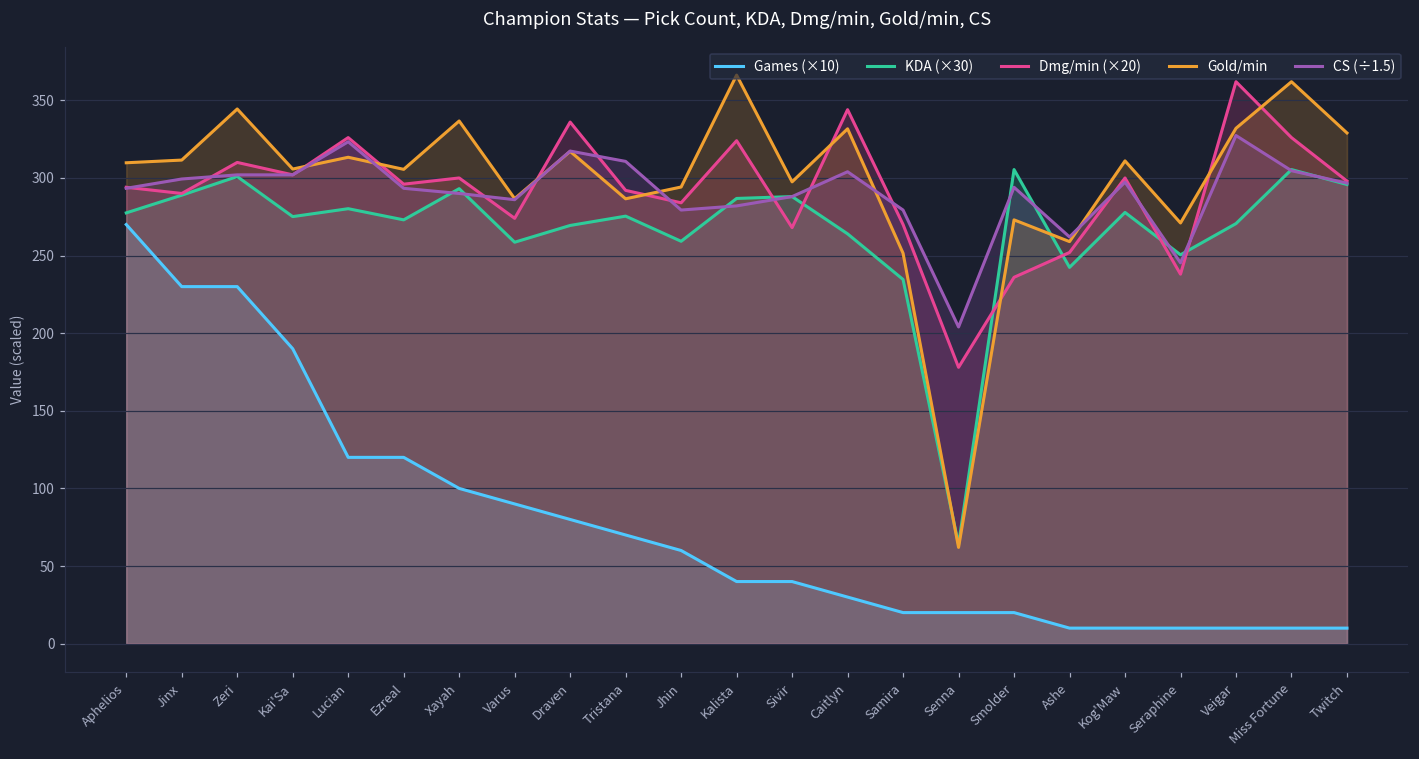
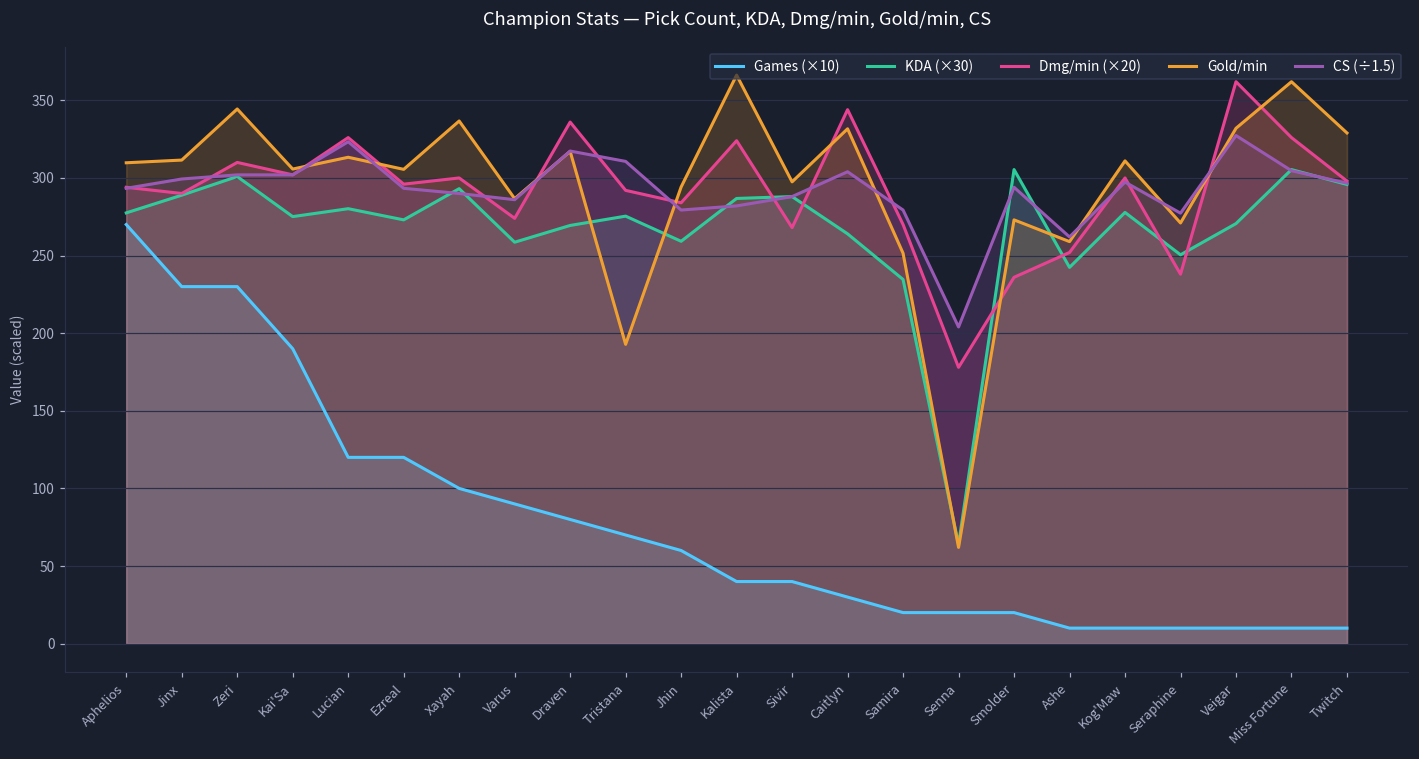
  {
    "Games (×10)": {
      "Aphelios": 270,
      "Jinx": 230,
      "Zeri": 230,
      "Kai'Sa": 190,
      "Lucian": 120,
      "Ezreal": 120,
      "Xayah": 100,
      "Varus": 90,
      "Draven": 80,
      "Tristana": 70,
      "Jhin": 60,
      "Kalista": 40,
      "Sivir": 40,
      "Caitlyn": 30,
      "Samira": 20,
      "Senna": 20,
      "Smolder": 20,
      "Ashe": 10,
      "Kog'Maw": 10,
      "Seraphine": 10,
      "Veigar": 10,
      "Miss Fortune": 10,
      "Twitch": 10
    },
    "KDA (×30)": {
      "Aphelios": 278,
      "Kai'Sa": 275,
      "Lucian": 280,
      "Ezreal": 273,
      "Xayah": 293,
      "Varus": 259,
      "Draven": 269,
      "Tristana": 275,
      "Jhin": 259,
      "Kalista": 287,
      "Caitlyn": 264,
      "Samira": 235,
      "Senna": 64,
      "Smolder": 305,
      "Ashe": 242,
      "Kog'Maw": 278,
      "Seraphine": 251,
      "Veigar": 271
    },
    "Dmg/min (×20)": {
      "Zeri": 310,
      "Lucian": 326,
      "Ezreal": 296,
      "Xayah": 300,
      "Varus": 274,
      "Draven": 336,
      "Tristana": 292,
      "Jhin": 284,
      "Kalista": 324,
      "Sivir": 268,
      "Caitlyn": 344,
      "Samira": 270,
      "Senna": 178,
      "Smolder": 236,
      "Ashe": 252,
      "Kog'Maw": 300,
      "Seraphine": 238,
      "Veigar": 362,
      "Miss Fortune": 326
    },
    "Gold/min": {
      "Aphelios": 310,
      "Jinx": 312,
      "Zeri": 344,
      "Kai'Sa": 306,
      "Lucian": 313,
      "Ezreal": 306,
      "Xayah": 337,
-     "Tristana": 287,
+     "Tristana": 193,
      "Jhin": 294,
      "Sivir": 298,
      "Caitlyn": 332,
      "Samira": 252,
      "Senna": 62,
      "Smolder": 273,
      "Ashe": 259,
      "Kog'Maw": 311,
      "Seraphine": 271,
      "Veigar": 332,
      "Miss Fortune": 362,
      "Twitch": 329
    },
    "CS (÷1.5)": {
      "Jinx": 299,
      "Lucian": 323,
      "Ezreal": 293,
      "Xayah": 290,
      "Tristana": 311,
      "Jhin": 279,
      "Kalista": 282,
      "Caitlyn": 304,
      "Samira": 279,
      "Senna": 204,
      "Smolder": 294,
      "Ashe": 262,
      "Kog'Maw": 297,
-     "Seraphine": 245,
+     "Seraphine": 277,
      "Veigar": 327
    }
  }
